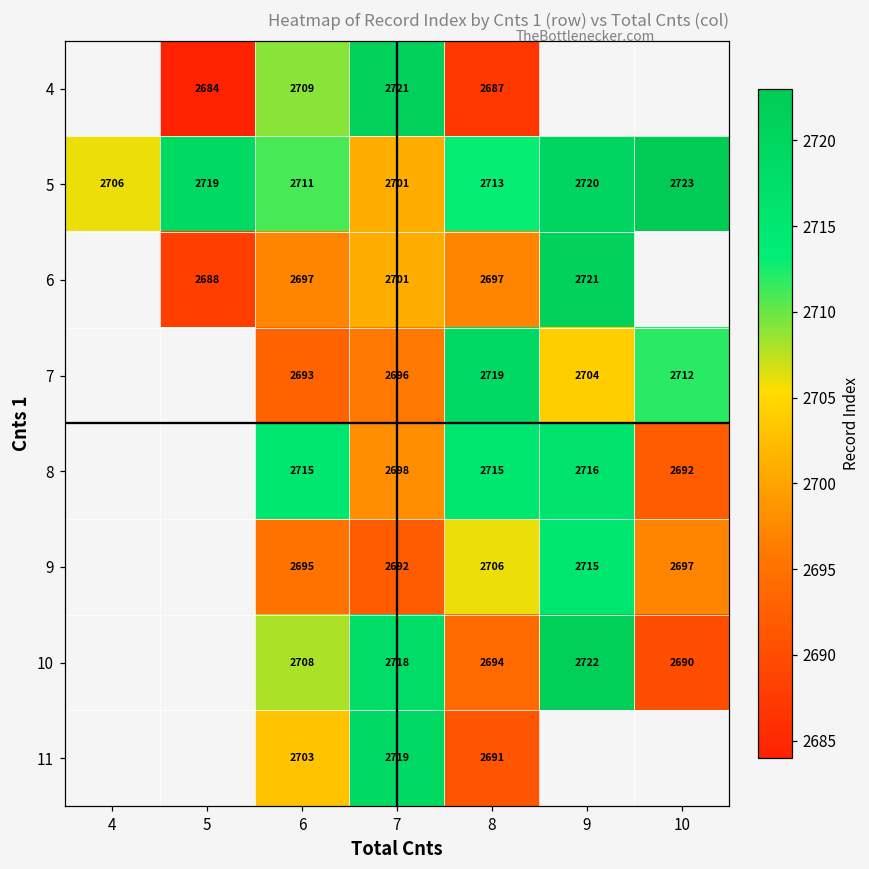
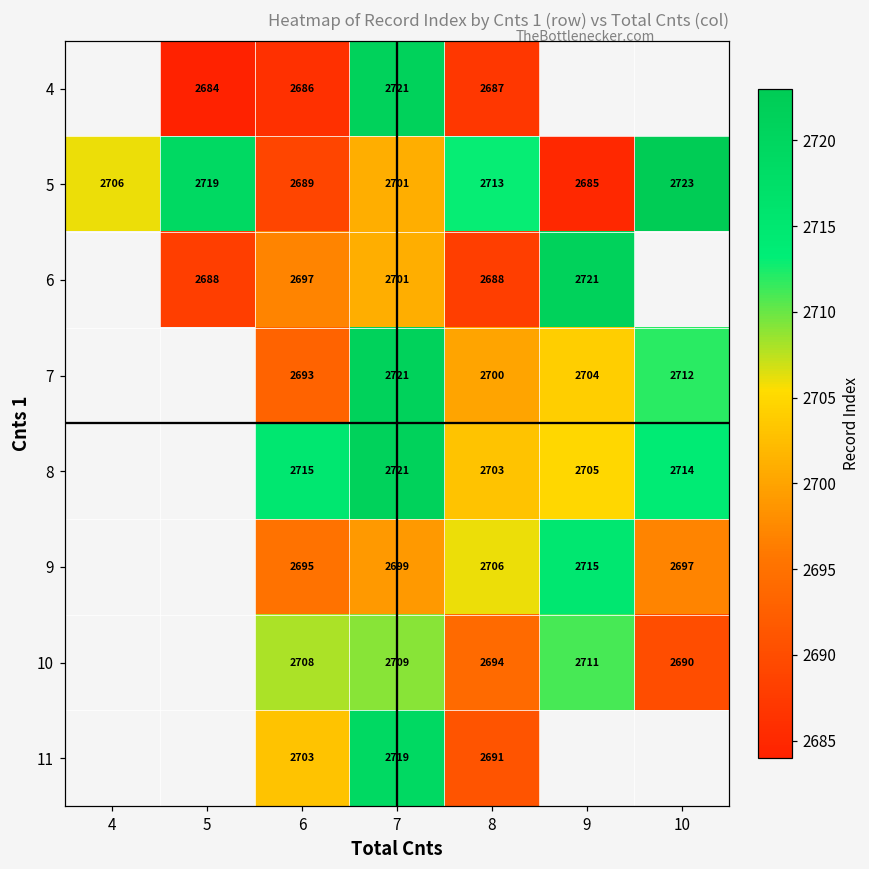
  {
    "4": {
      "5": 2684,
-     "6": 2709,
+     "6": 2686,
      "7": 2721,
      "8": 2687
    },
    "5": {
      "4": 2706,
      "5": 2719,
-     "6": 2711,
+     "6": 2689,
      "7": 2701,
      "8": 2713,
-     "9": 2720,
+     "9": 2685,
      "10": 2723
    },
    "6": {
      "5": 2688,
      "6": 2697,
      "7": 2701,
-     "8": 2697,
+     "8": 2688,
      "9": 2721
    },
    "7": {
      "6": 2693,
-     "7": 2696,
-     "8": 2719,
+     "7": 2721,
+     "8": 2700,
      "9": 2704,
      "10": 2712
    },
    "8": {
      "6": 2715,
-     "7": 2698,
-     "8": 2715,
-     "9": 2716,
-     "10": 2692
+     "7": 2721,
+     "8": 2703,
+     "9": 2705,
+     "10": 2714
    },
    "9": {
      "6": 2695,
-     "7": 2692,
+     "7": 2699,
      "8": 2706,
      "9": 2715,
      "10": 2697
    },
    "10": {
      "6": 2708,
-     "7": 2718,
+     "7": 2709,
      "8": 2694,
-     "9": 2722,
+     "9": 2711,
      "10": 2690
    },
    "11": {
      "6": 2703,
      "7": 2719,
      "8": 2691
    }
  }
